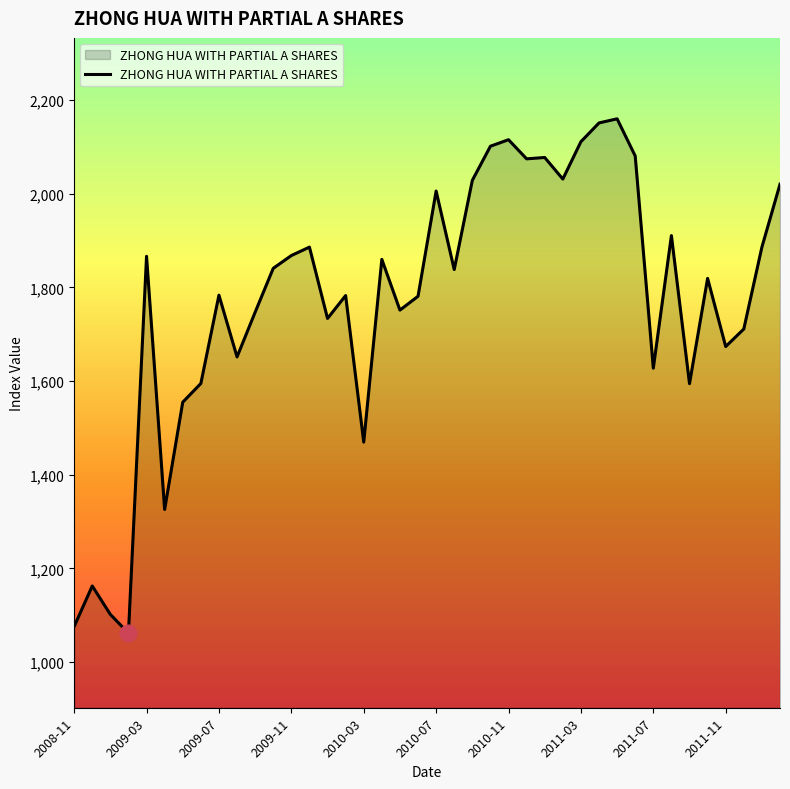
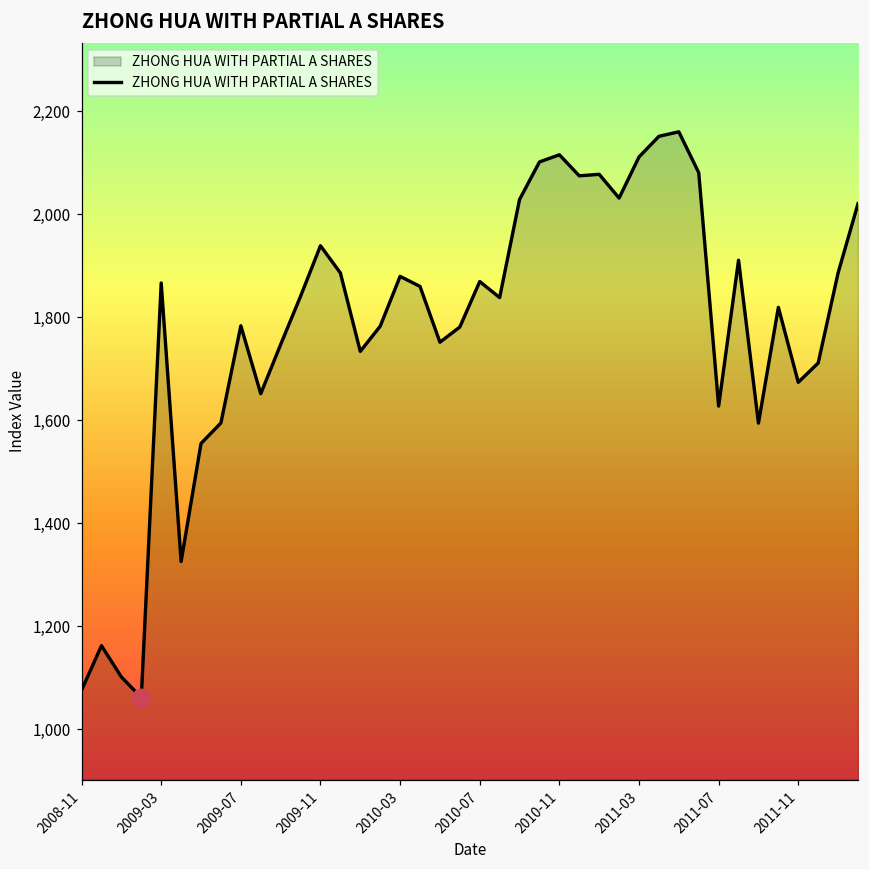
  {
    "ZHONG HUA WITH PARTIAL A SHARES": {
      "2008-11": "1,080",
      "2009-03": "1,870",
      "2009-07": "1,780",
-     "2009-11": "1,870",
-     "2010-03": "1,470",
-     "2010-07": "2,010",
+     "2009-11": "1,940",
+     "2010-03": "1,880",
+     "2010-07": "1,870",
      "2010-11": "2,120",
      "2011-03": "2,110",
      "2011-07": "1,630",
      "2011-11": "1,670"
    }
  }
